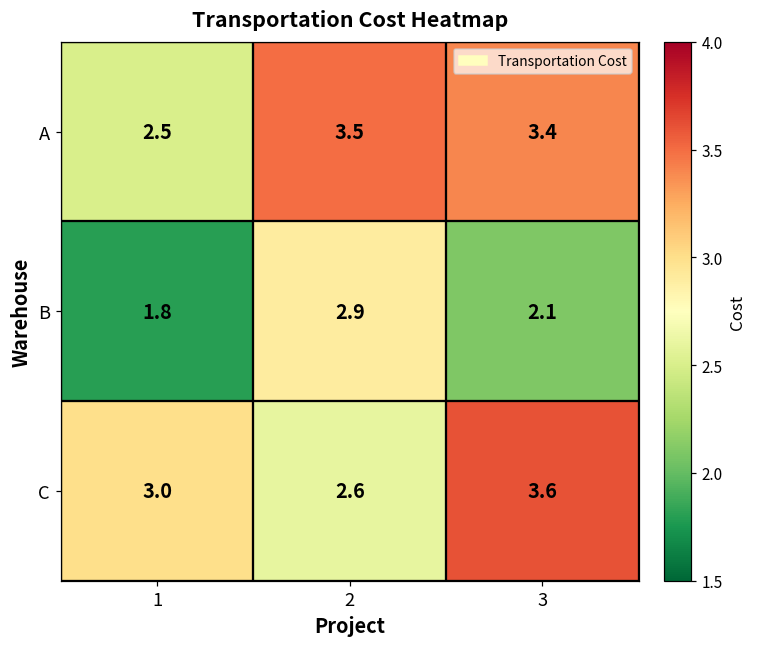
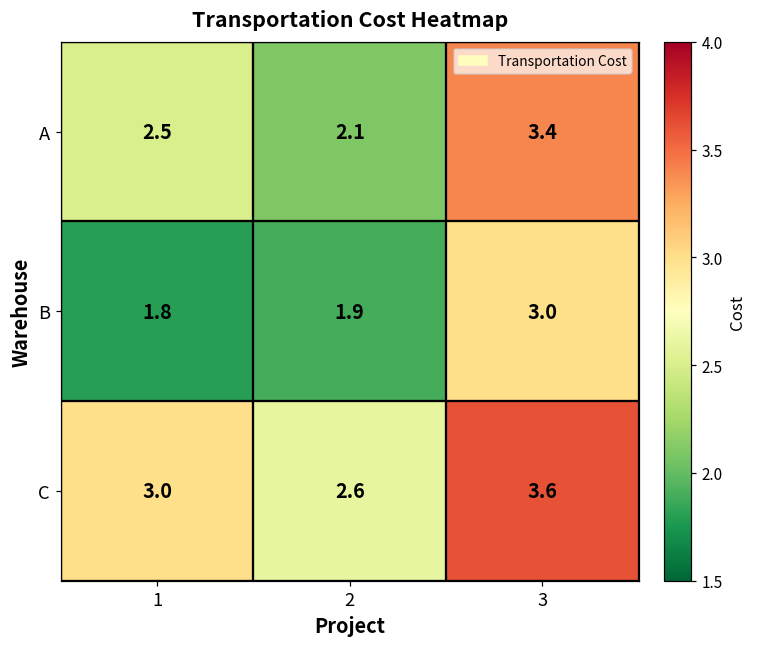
  {
    "A": {
      "1": 2.5,
-     "2": 3.5,
+     "2": 2.1,
      "3": 3.4
    },
    "B": {
      "1": 1.8,
-     "2": 2.9,
-     "3": 2.1
+     "2": 1.9,
+     "3": 3.0
    },
    "C": {
      "1": 3.0,
      "2": 2.6,
      "3": 3.6
    }
  }
